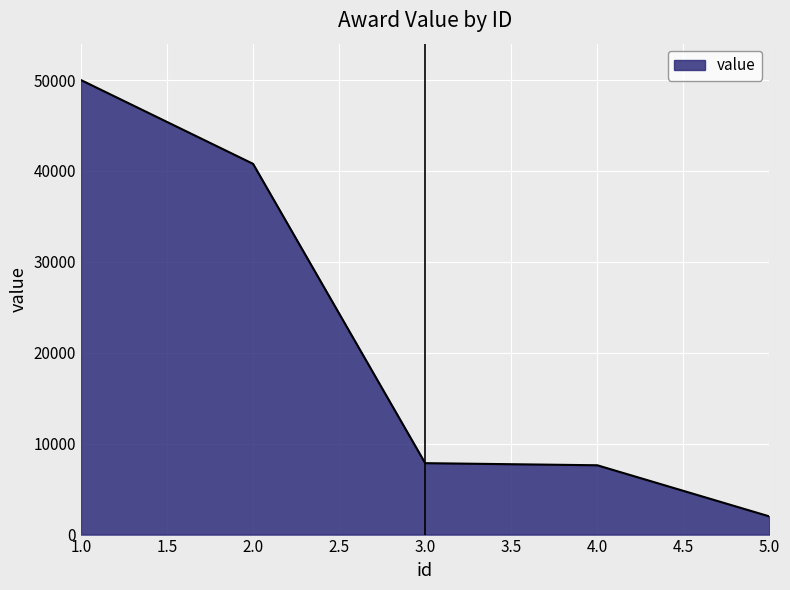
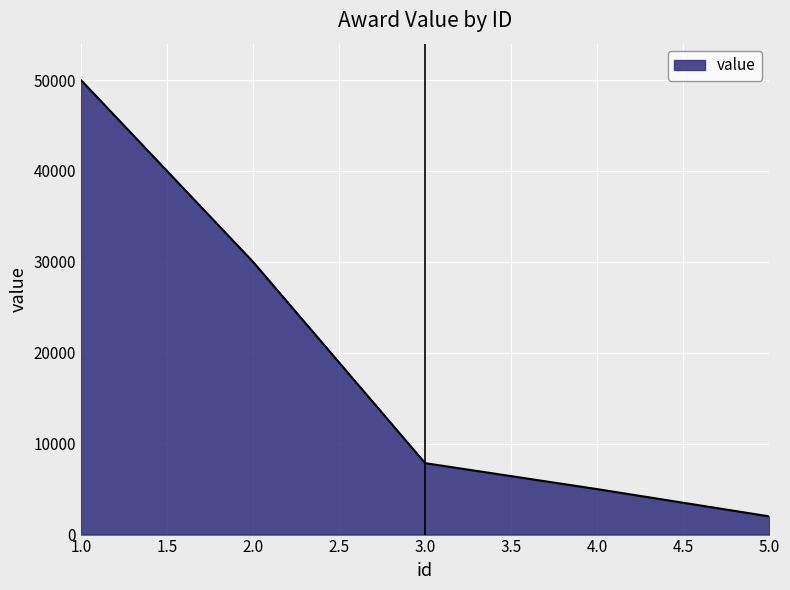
  {
    "1.0": 50000,
-   "2.0": 41000,
+   "2.0": 30000,
    "3.0": 8000,
-   "4.0": 8000,
+   "4.0": 5000,
    "5.0": 2000
  }
